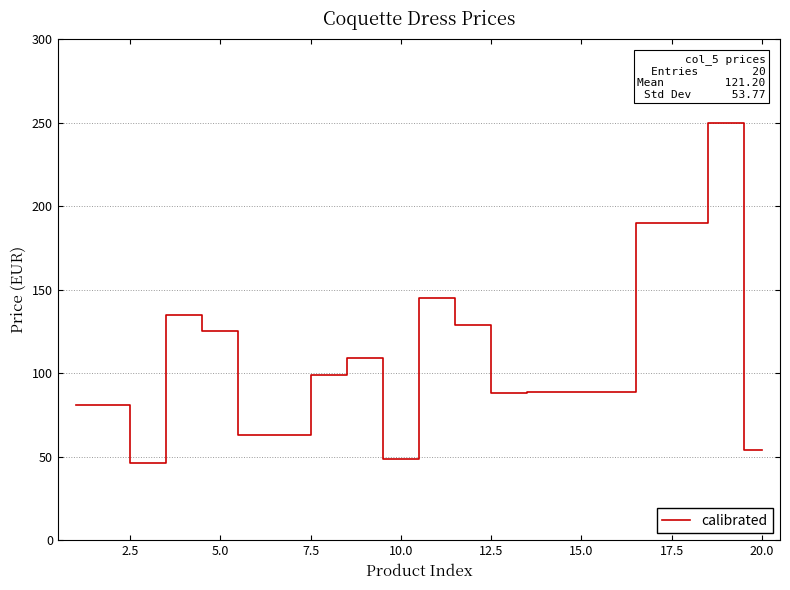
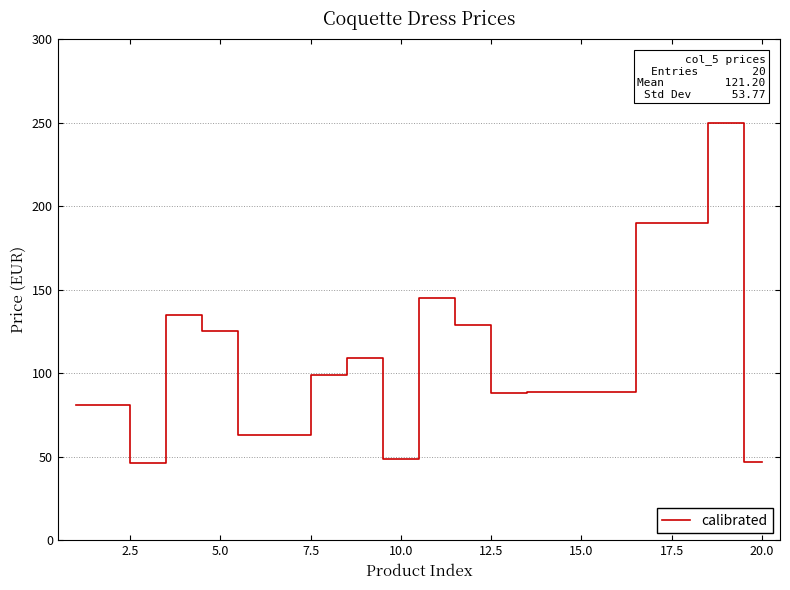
  {
    "5.0": 125,
    "10.0": 49,
    "15.0": 89,
-   "20.0": 54
+   "20.0": 47
  }
